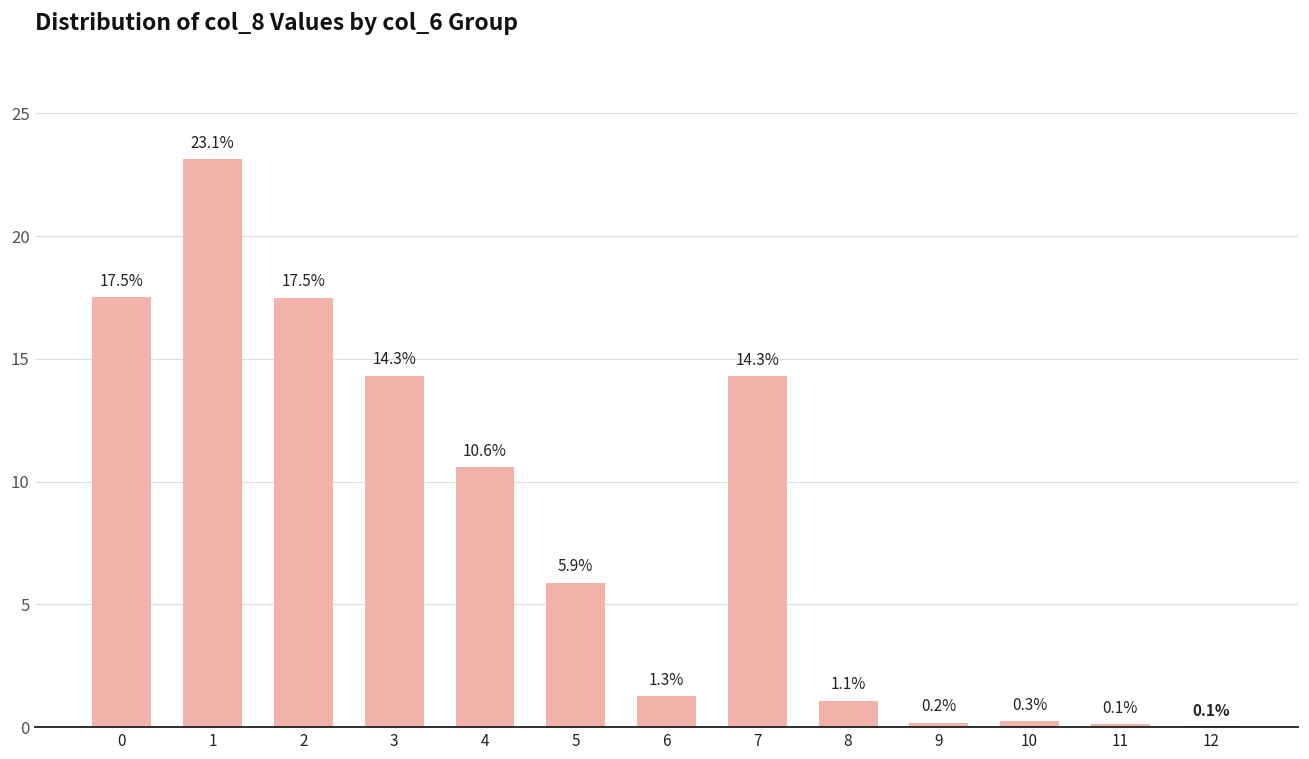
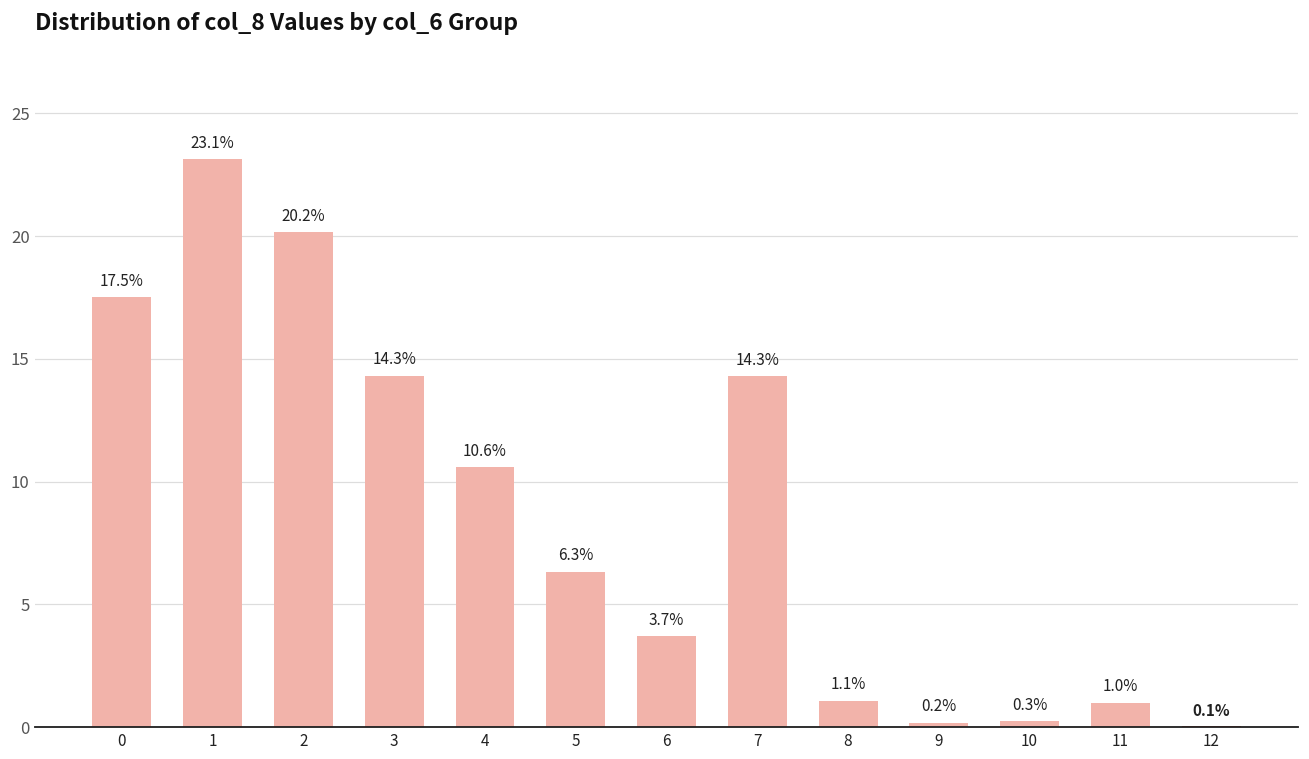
  {
    "0": "17.5%",
    "1": "23.1%",
-   "2": "17.5%",
+   "2": "20.2%",
    "3": "14.3%",
    "4": "10.6%",
-   "5": "5.9%",
-   "6": "1.3%",
+   "5": "6.3%",
+   "6": "3.7%",
    "7": "14.3%",
    "8": "1.1%",
    "9": "0.2%",
    "10": "0.3%",
-   "11": "0.1%",
+   "11": "1.0%",
    "12": "0.1%"
  }
